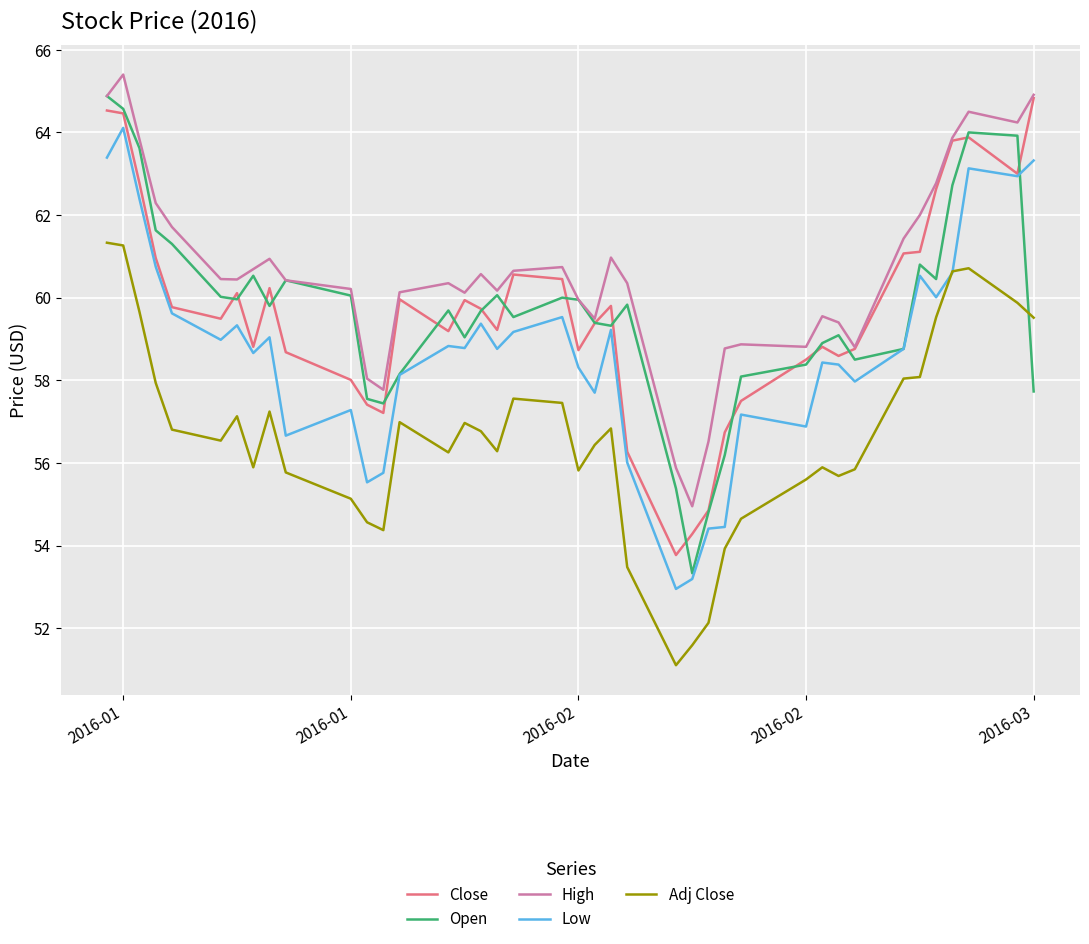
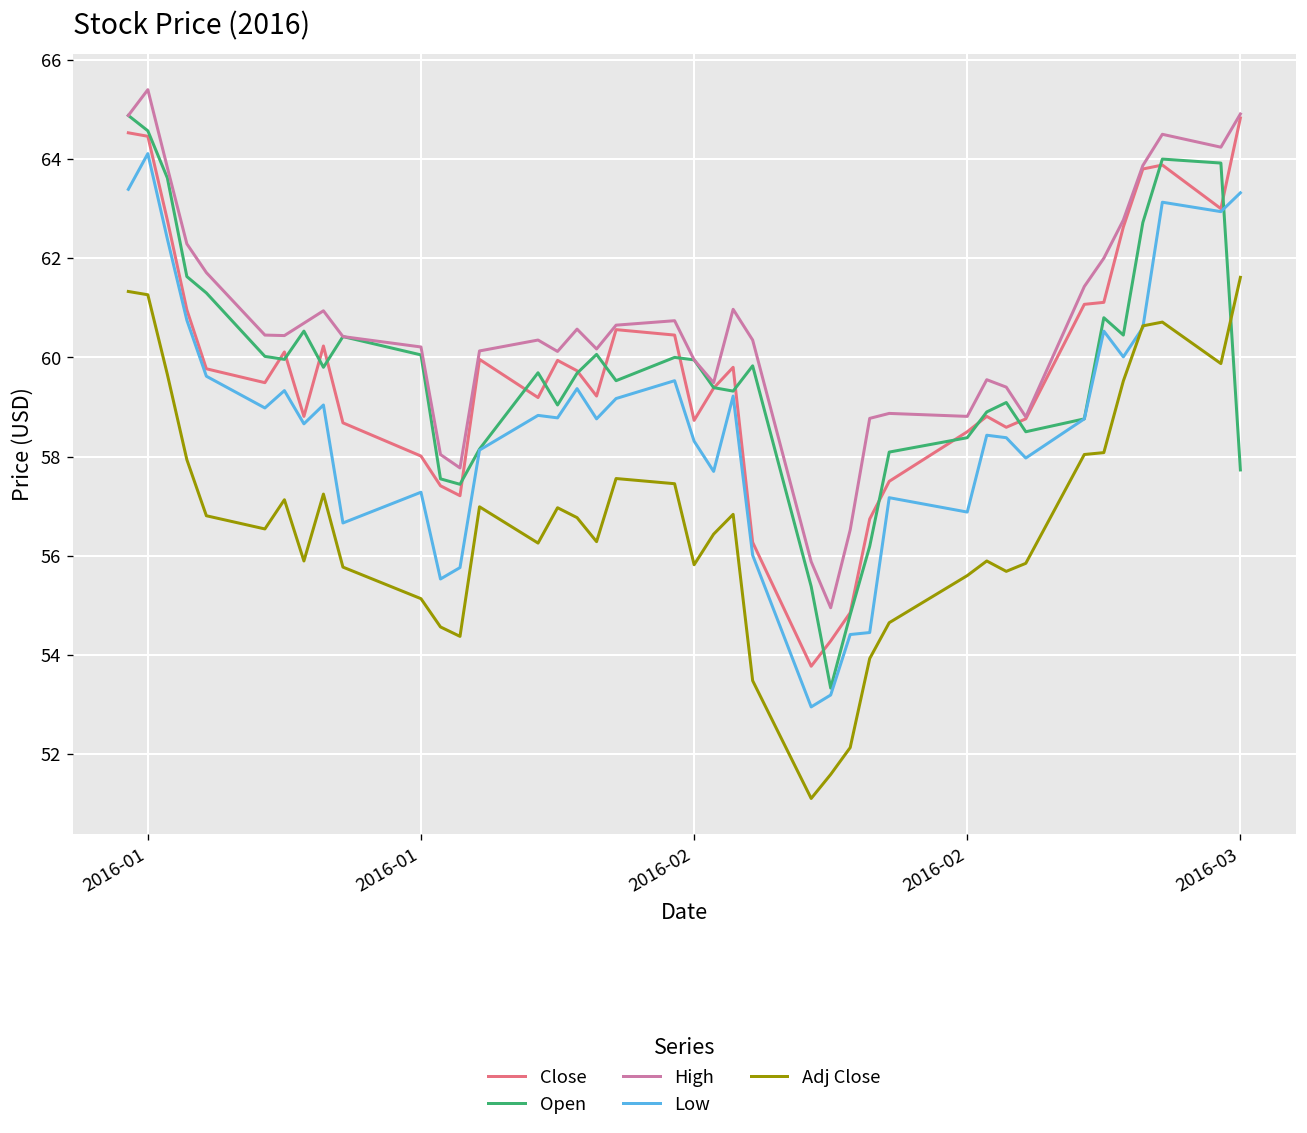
  {
    "Open": {
      "2016-03": 57.7
    },
    "Low": {
      "2016-03": 63.3
    },
    "Adj Close": {
-     "2016-03": 59.5
+     "2016-03": 61.6
    }
  }
